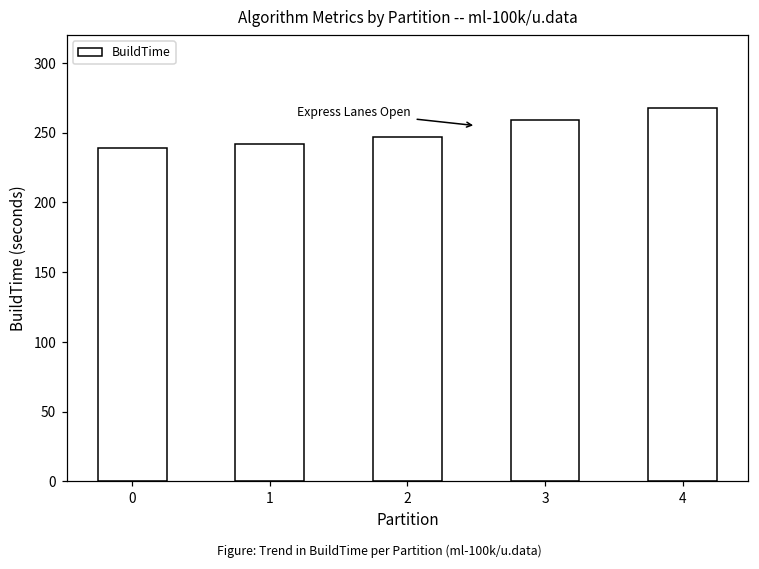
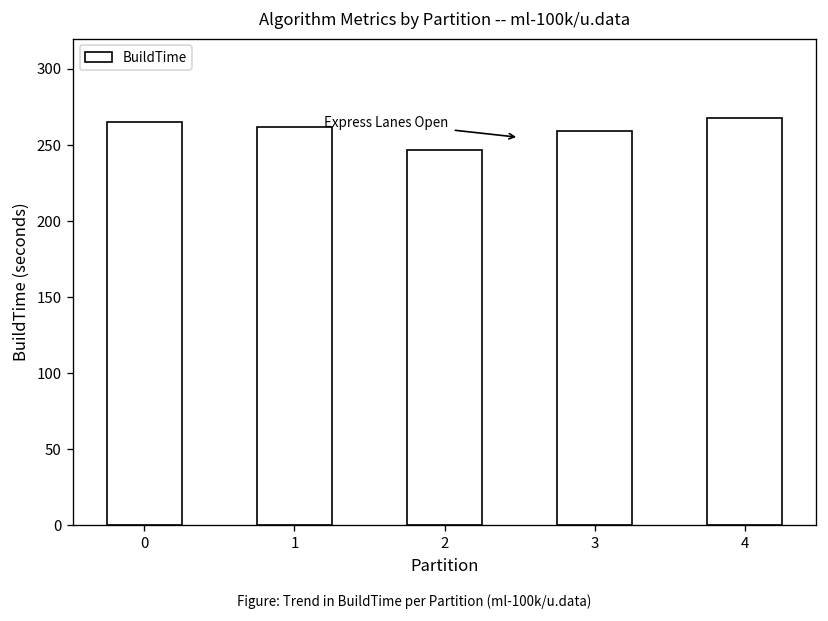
  {
-   "0": 239,
-   "1": 242,
+   "0": 265,
+   "1": 262,
    "2": 247,
    "3": 259,
    "4": 268
  }
